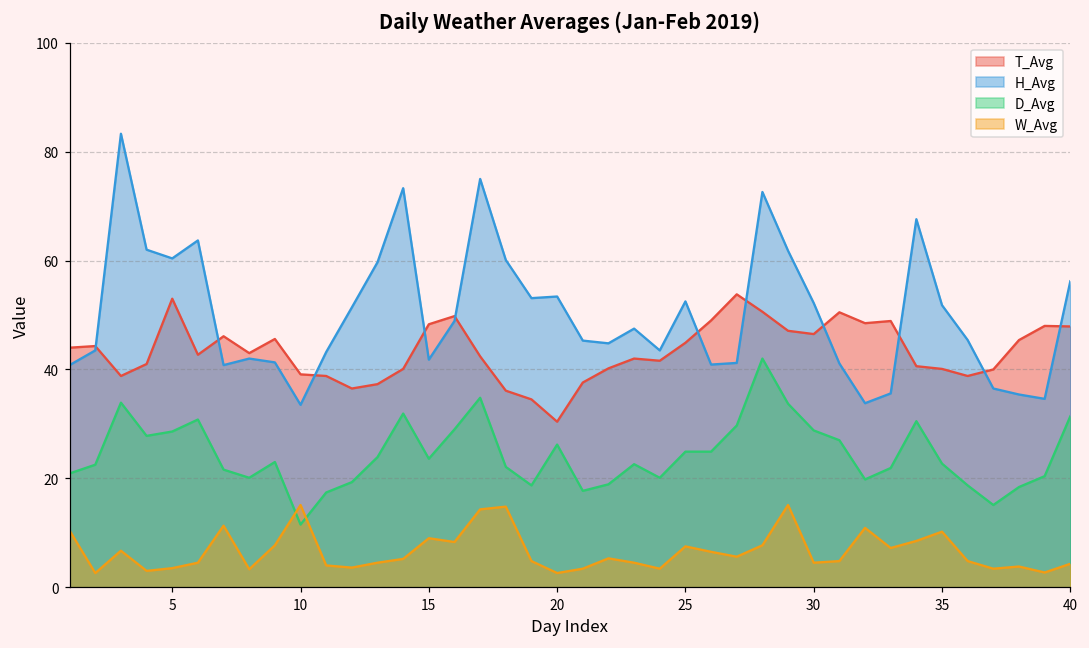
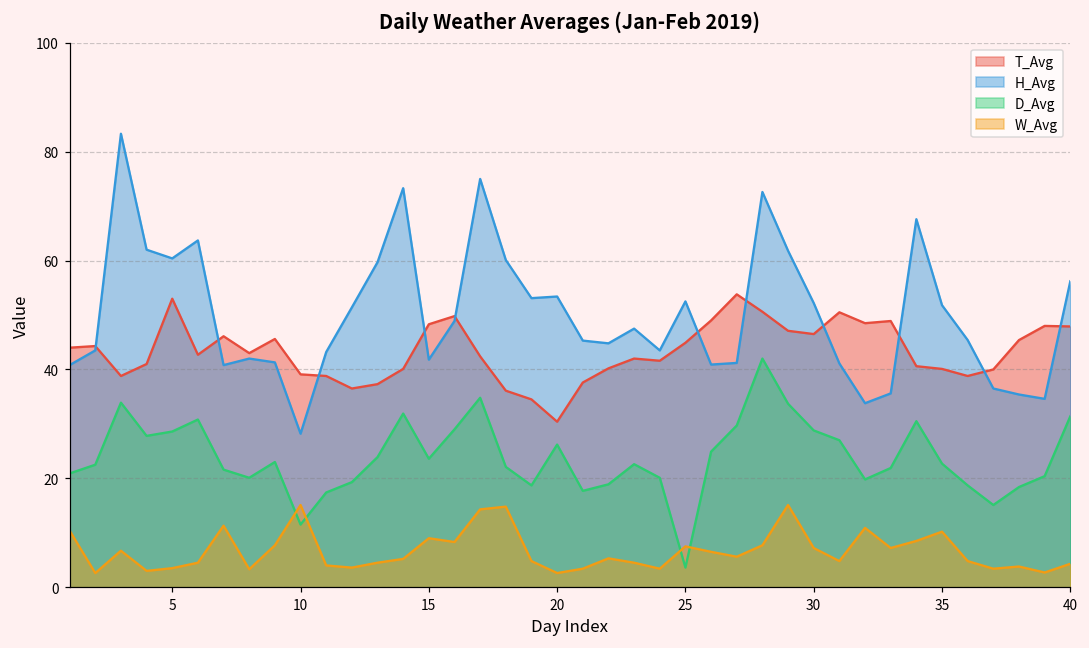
  {
    "T_Avg": {
      "5": 53,
      "10": 39,
      "15": 48,
      "20": 30,
      "25": 45,
      "30": 47,
      "35": 40,
      "40": 48
    },
    "H_Avg": {
      "5": 60,
-     "10": 34,
+     "10": 28,
      "15": 42,
      "20": 53,
      "25": 53,
      "30": 52,
      "35": 52,
      "40": 56
    },
    "D_Avg": {
      "5": 29,
      "10": 12,
      "15": 24,
      "20": 26,
-     "25": 25,
+     "25": 4,
      "30": 29,
      "35": 23,
      "40": 31
    },
    "W_Avg": {
      "5": 4,
      "10": 15,
      "15": 9,
      "20": 3,
      "25": 8,
-     "30": 5,
+     "30": 7,
      "35": 10,
      "40": 4
    }
  }
